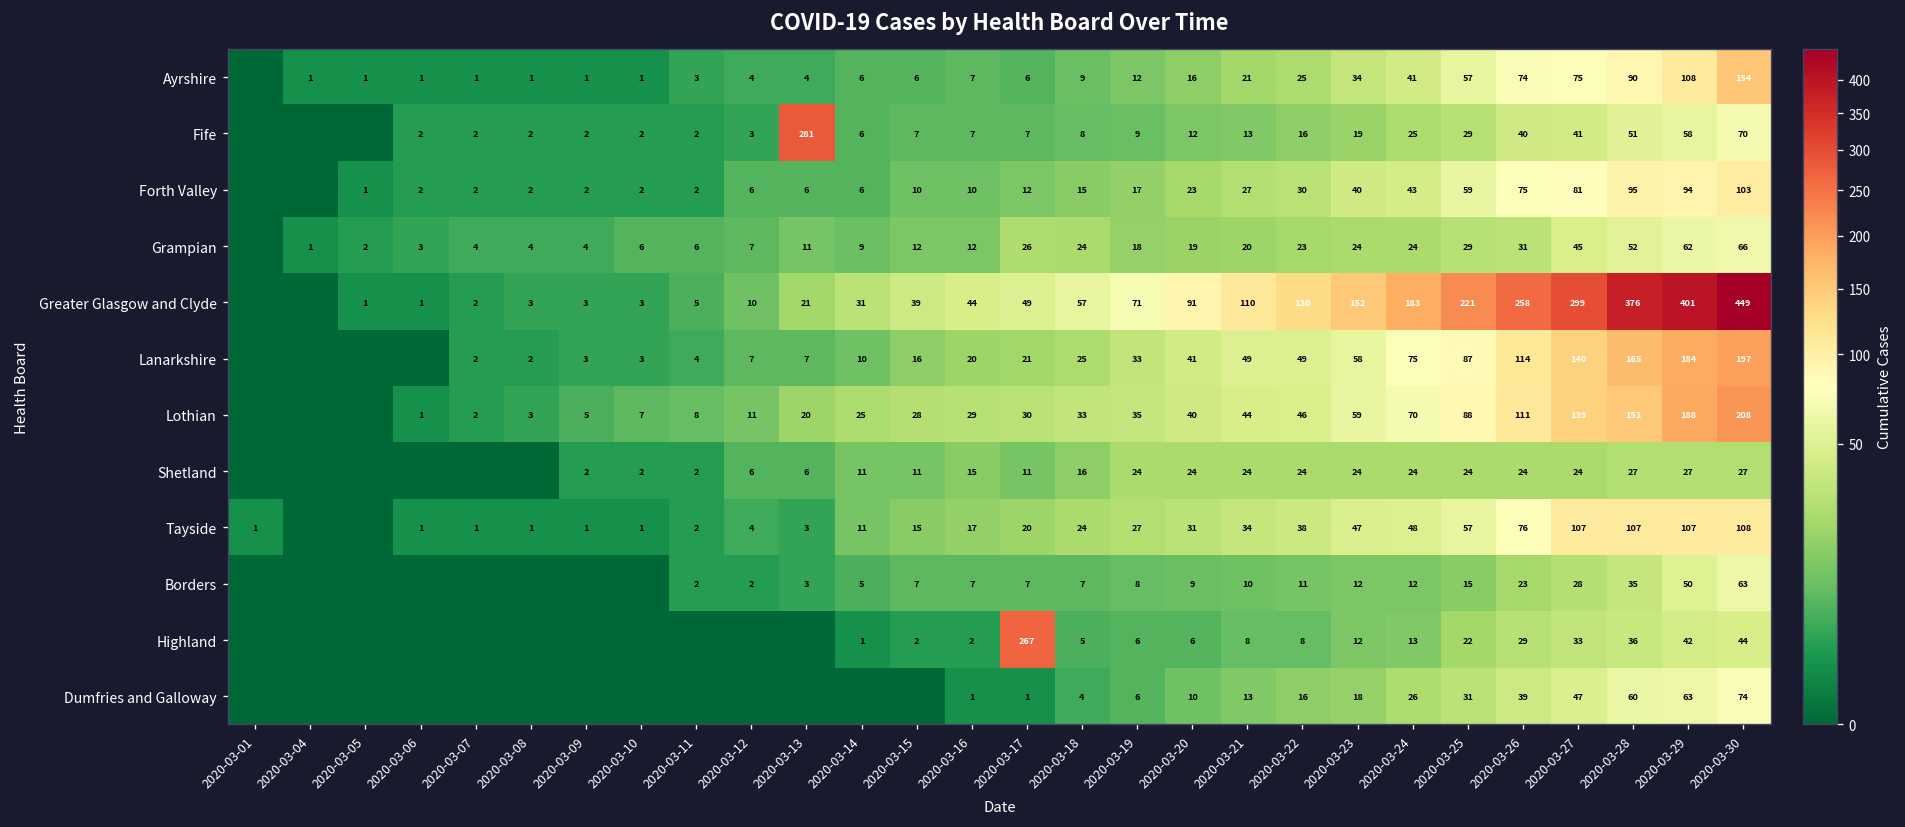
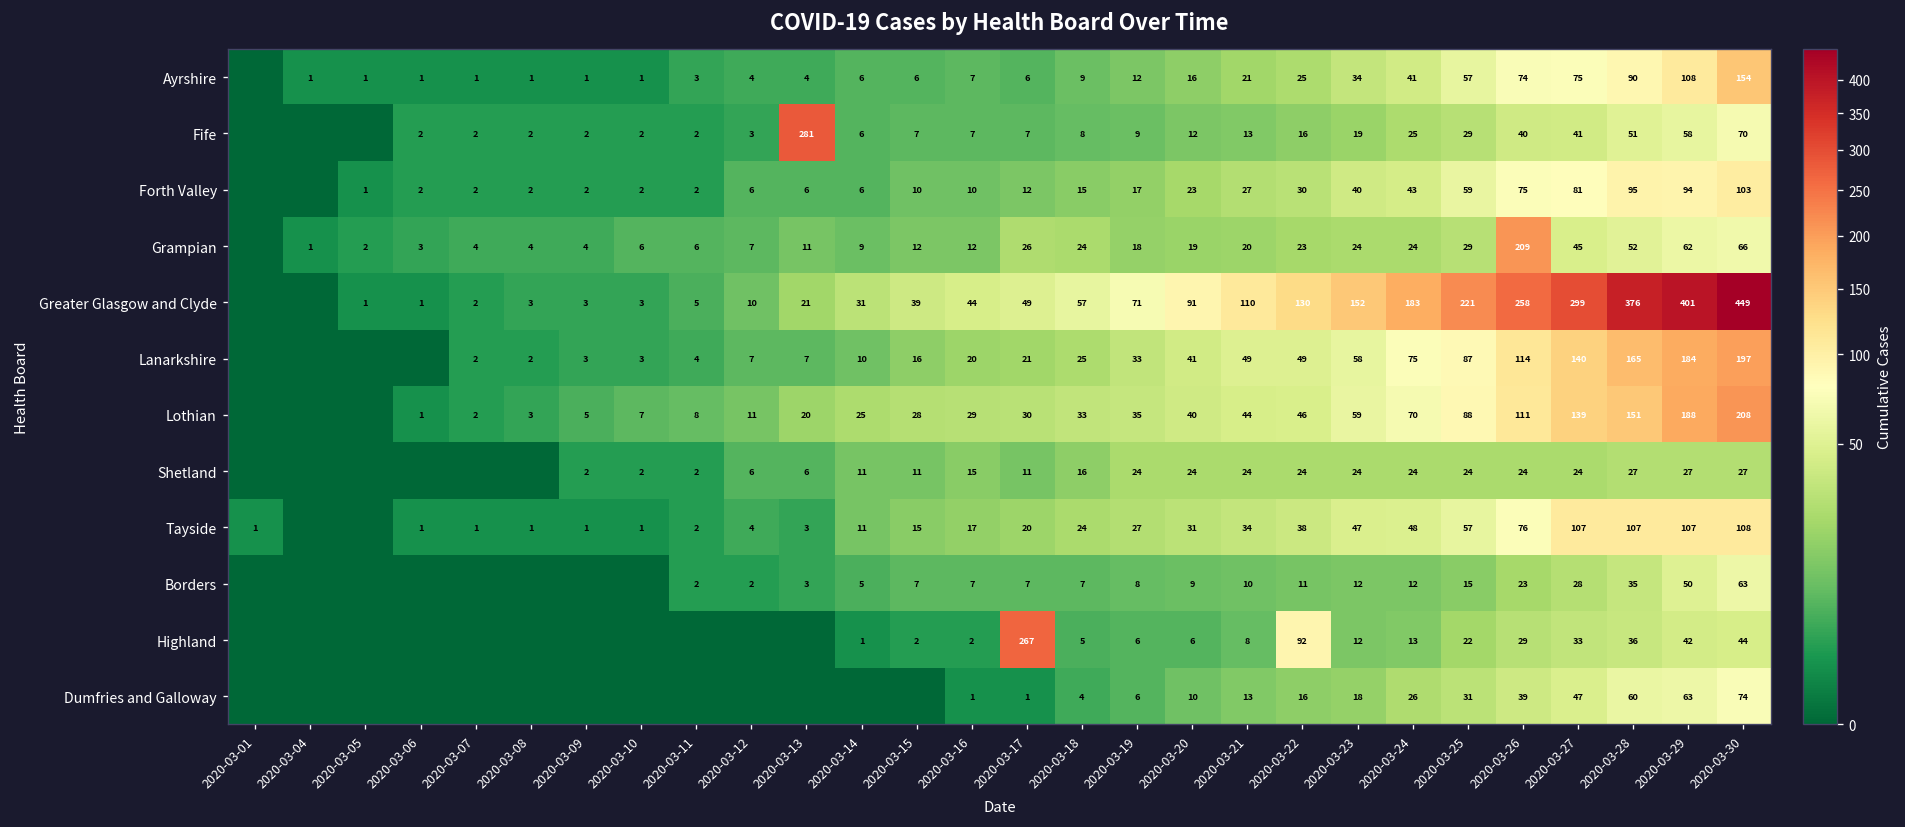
  {
    "Grampian": {
      "2020-03-04": 1,
      "2020-03-05": 2,
      "2020-03-06": 3,
      "2020-03-07": 4,
      "2020-03-08": 4,
      "2020-03-09": 4,
      "2020-03-10": 6,
      "2020-03-11": 6,
      "2020-03-12": 7,
      "2020-03-13": 11,
      "2020-03-14": 9,
      "2020-03-15": 12,
      "2020-03-16": 12,
      "2020-03-17": 26,
      "2020-03-18": 24,
      "2020-03-19": 18,
      "2020-03-20": 19,
      "2020-03-21": 20,
      "2020-03-22": 23,
      "2020-03-23": 24,
      "2020-03-24": 24,
      "2020-03-25": 29,
-     "2020-03-26": 31,
+     "2020-03-26": 209,
      "2020-03-27": 45,
      "2020-03-28": 52,
      "2020-03-29": 62,
      "2020-03-30": 66
    },
    "Highland": {
      "2020-03-14": 1,
      "2020-03-15": 2,
      "2020-03-16": 2,
      "2020-03-17": 267,
      "2020-03-18": 5,
      "2020-03-19": 6,
      "2020-03-20": 6,
      "2020-03-21": 8,
-     "2020-03-22": 8,
+     "2020-03-22": 92,
      "2020-03-23": 12,
      "2020-03-24": 13,
      "2020-03-25": 22,
      "2020-03-26": 29,
      "2020-03-27": 33,
      "2020-03-28": 36,
      "2020-03-29": 42,
      "2020-03-30": 44
    }
  }
